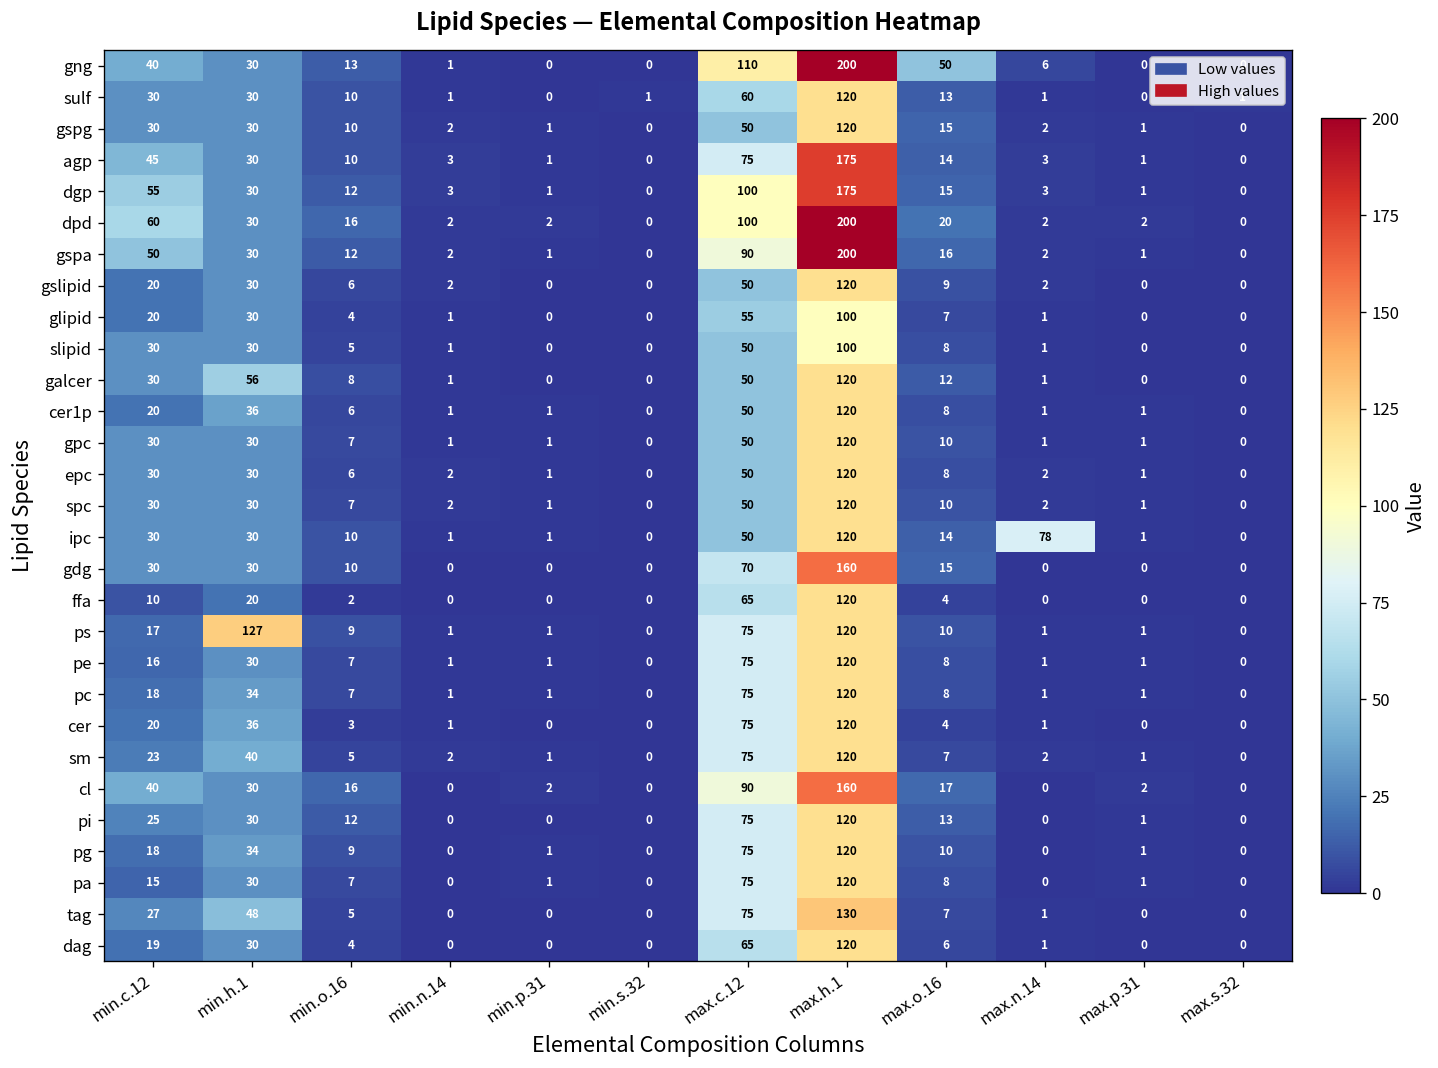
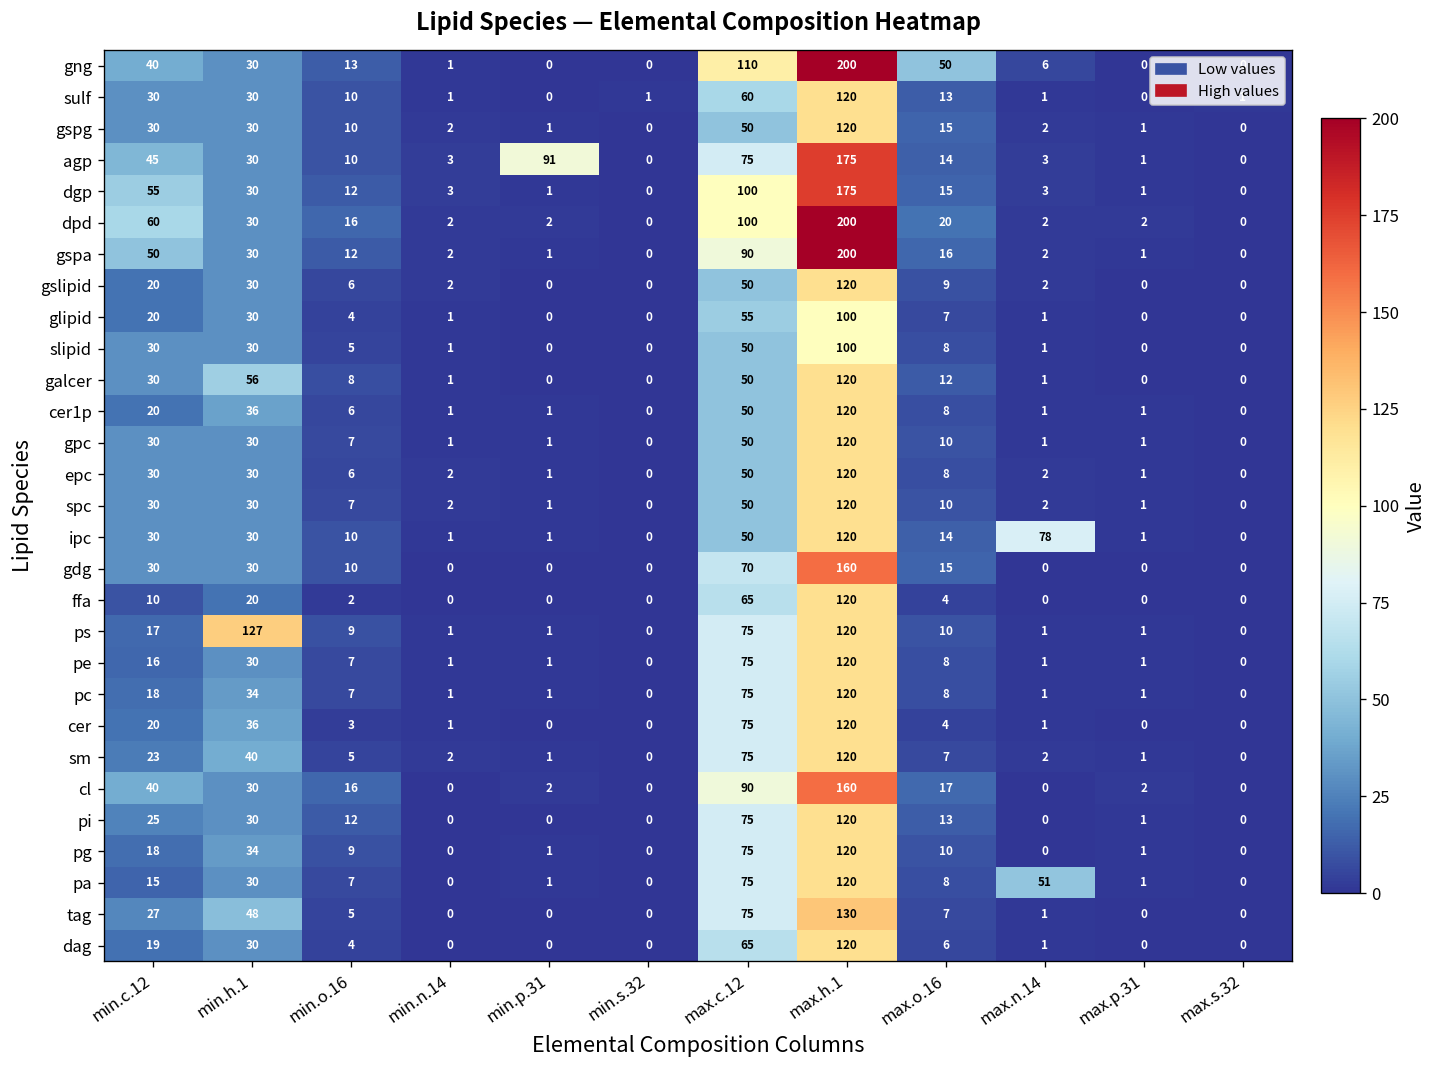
  {
    "agp": {
      "min.c.12": 45,
      "min.h.1": 30,
      "min.o.16": 10,
      "min.n.14": 3,
-     "min.p.31": 1,
+     "min.p.31": 91,
      "min.s.32": 0,
      "max.c.12": 75,
      "max.h.1": 175,
      "max.o.16": 14,
      "max.n.14": 3,
      "max.p.31": 1,
      "max.s.32": 0
    },
    "pa": {
      "min.c.12": 15,
      "min.h.1": 30,
      "min.o.16": 7,
      "min.n.14": 0,
      "min.p.31": 1,
      "min.s.32": 0,
      "max.c.12": 75,
      "max.h.1": 120,
      "max.o.16": 8,
-     "max.n.14": 0,
+     "max.n.14": 51,
      "max.p.31": 1,
      "max.s.32": 0
    }
  }
